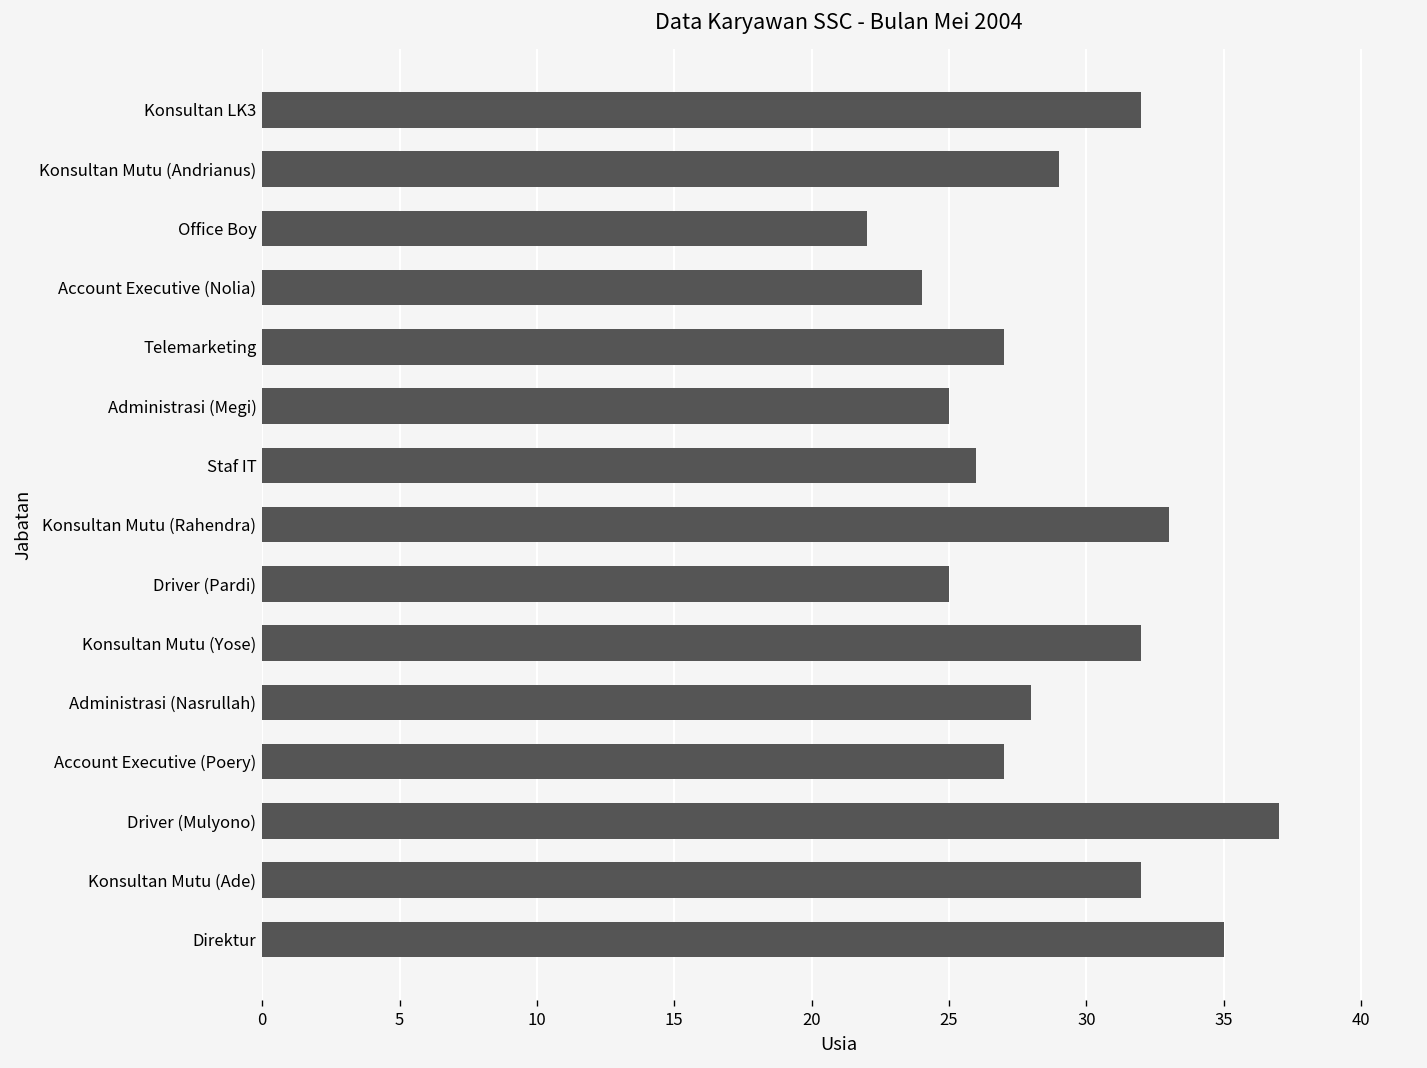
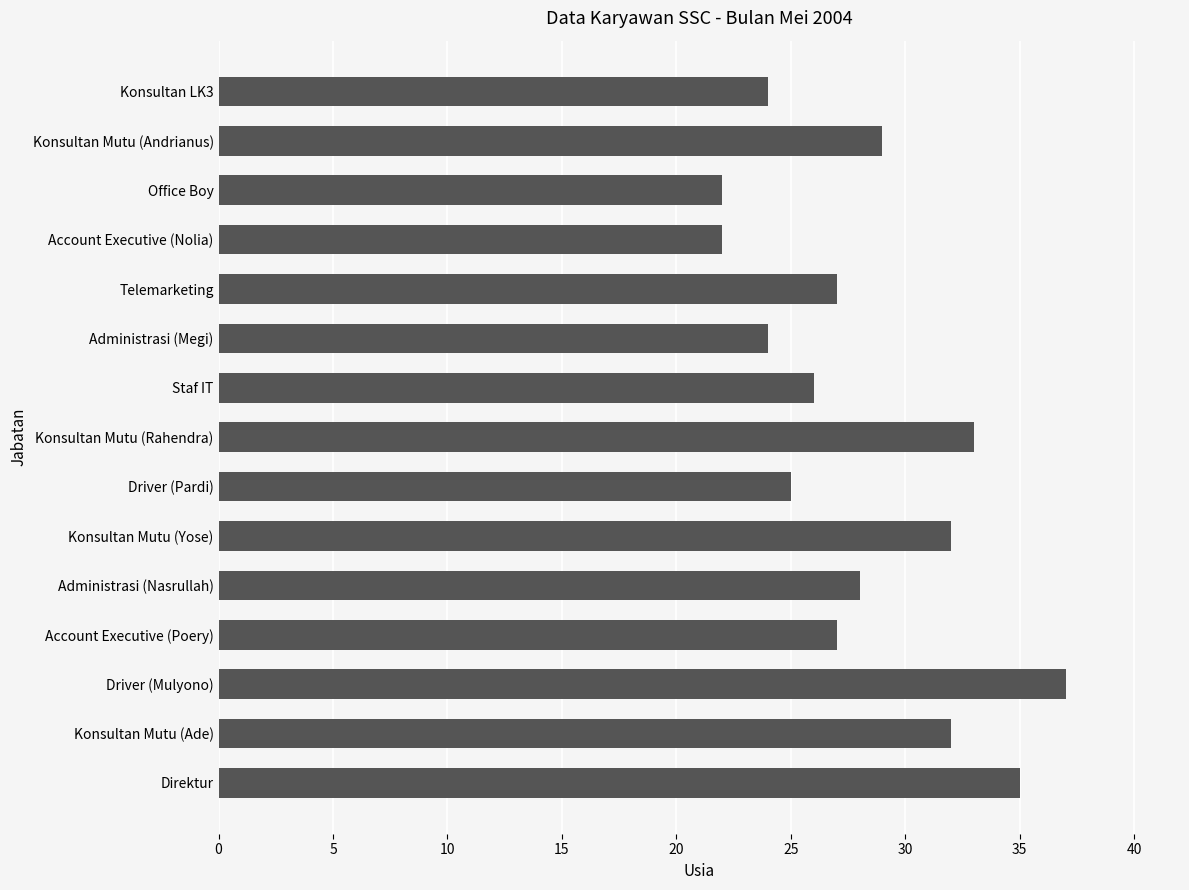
  {
-   "Konsultan LK3": 32,
+   "Konsultan LK3": 24,
    "Konsultan Mutu (Andrianus)": 29,
    "Office Boy": 22,
-   "Account Executive (Nolia)": 24,
+   "Account Executive (Nolia)": 22,
    "Telemarketing": 27,
-   "Administrasi (Megi)": 25,
+   "Administrasi (Megi)": 24,
    "Staf IT": 26,
    "Konsultan Mutu (Rahendra)": 33,
    "Driver (Pardi)": 25,
    "Konsultan Mutu (Yose)": 32,
    "Administrasi (Nasrullah)": 28,
    "Account Executive (Poery)": 27,
    "Driver (Mulyono)": 37,
    "Konsultan Mutu (Ade)": 32,
    "Direktur": 35
  }
